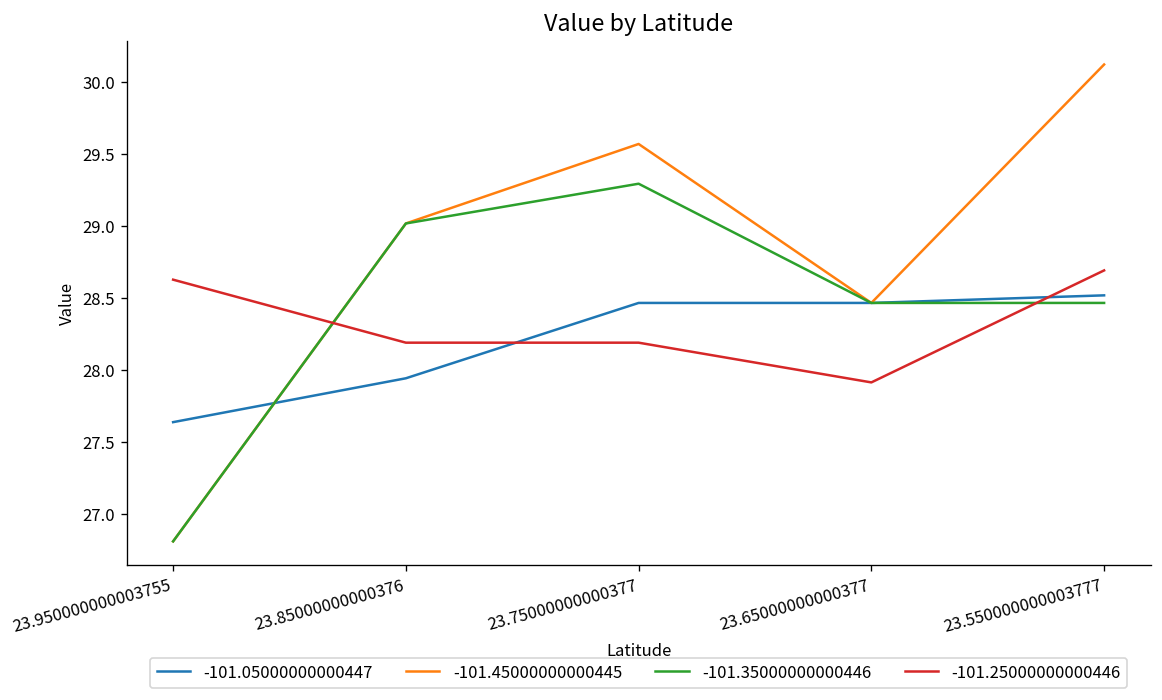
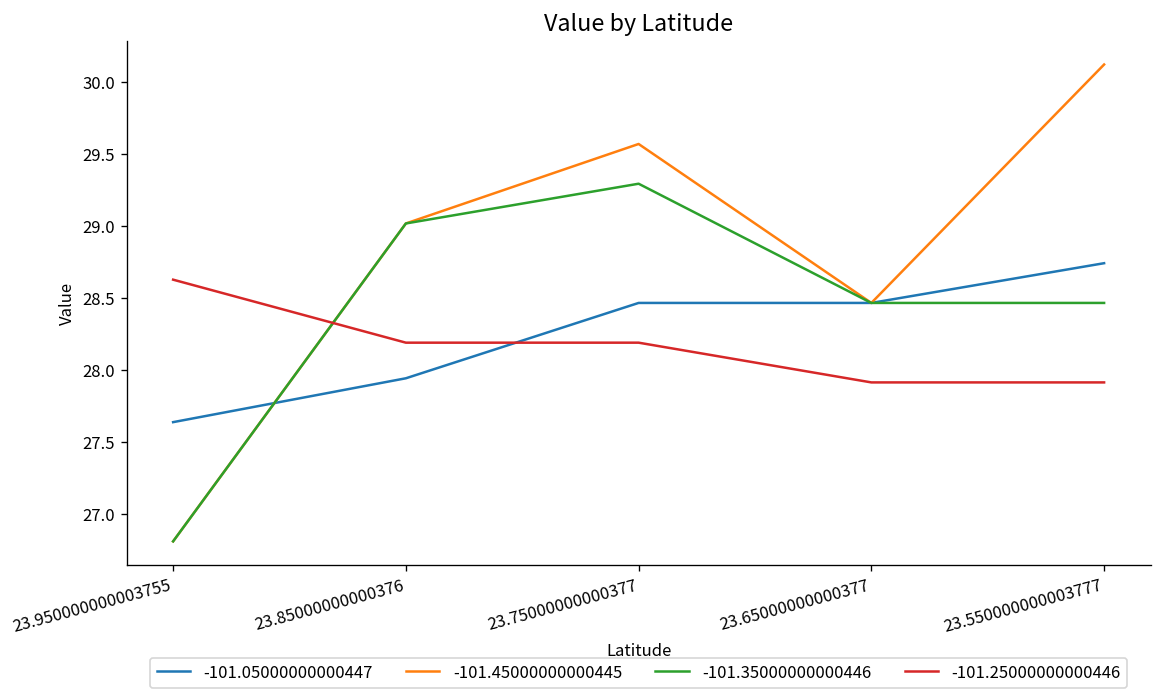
  {
    "-101.05000000000447": {
      "23.950000000003755": 27.64,
      "23.85000000000376": 27.94,
      "23.75000000000377": 28.46,
-     "23.550000000003777": 28.52
+     "23.550000000003777": 28.74
    },
    "-101.45000000000445": {
      "23.75000000000377": 29.57,
      "23.550000000003777": 30.12
    },
    "-101.35000000000446": {
      "23.75000000000377": 29.29,
      "23.550000000003777": 28.46
    },
    "-101.25000000000446": {
      "23.950000000003755": 28.63,
      "23.85000000000376": 28.19,
      "23.75000000000377": 28.19,
      "23.65000000000377": 27.91,
-     "23.550000000003777": 28.69
+     "23.550000000003777": 27.91
    }
  }
